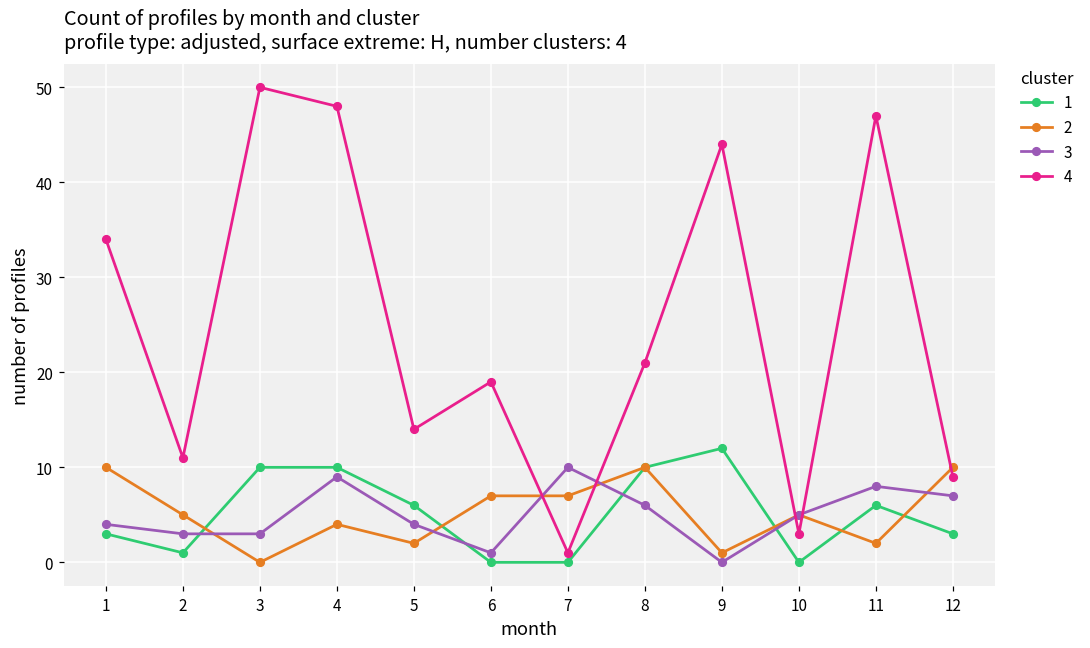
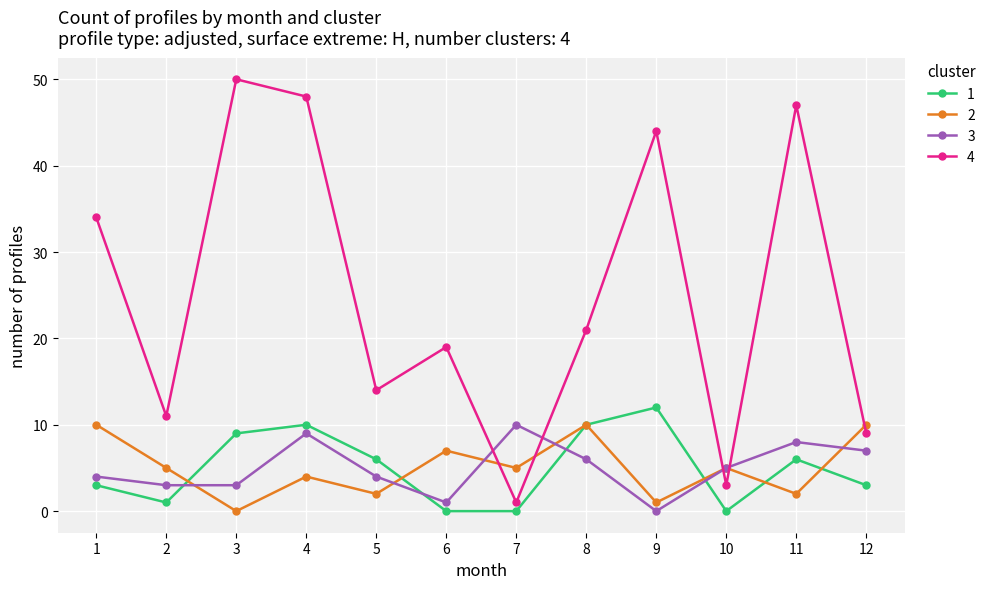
  {
    "1": {
      "1": 3,
      "2": 1,
-     "3": 10,
+     "3": 9,
      "4": 10,
      "5": 6,
      "6": 0,
      "7": 0,
      "9": 12,
      "10": 0,
      "11": 6,
      "12": 3
    },
    "2": {
      "1": 10,
      "2": 5,
      "3": 0,
      "4": 4,
      "5": 2,
      "6": 7,
-     "7": 7,
+     "7": 5,
      "9": 1,
      "11": 2,
      "12": 10
    },
    "3": {
      "1": 4,
      "2": 3,
      "3": 3,
      "4": 9,
      "5": 4,
      "6": 1,
      "7": 10,
      "8": 6,
      "9": 0,
      "11": 8,
      "12": 7
    },
    "4": {
      "1": 34,
      "2": 11,
      "3": 50,
      "4": 48,
      "5": 14,
      "6": 19,
      "7": 1,
      "8": 21,
      "9": 44,
      "10": 3,
      "11": 47,
      "12": 9
    }
  }
